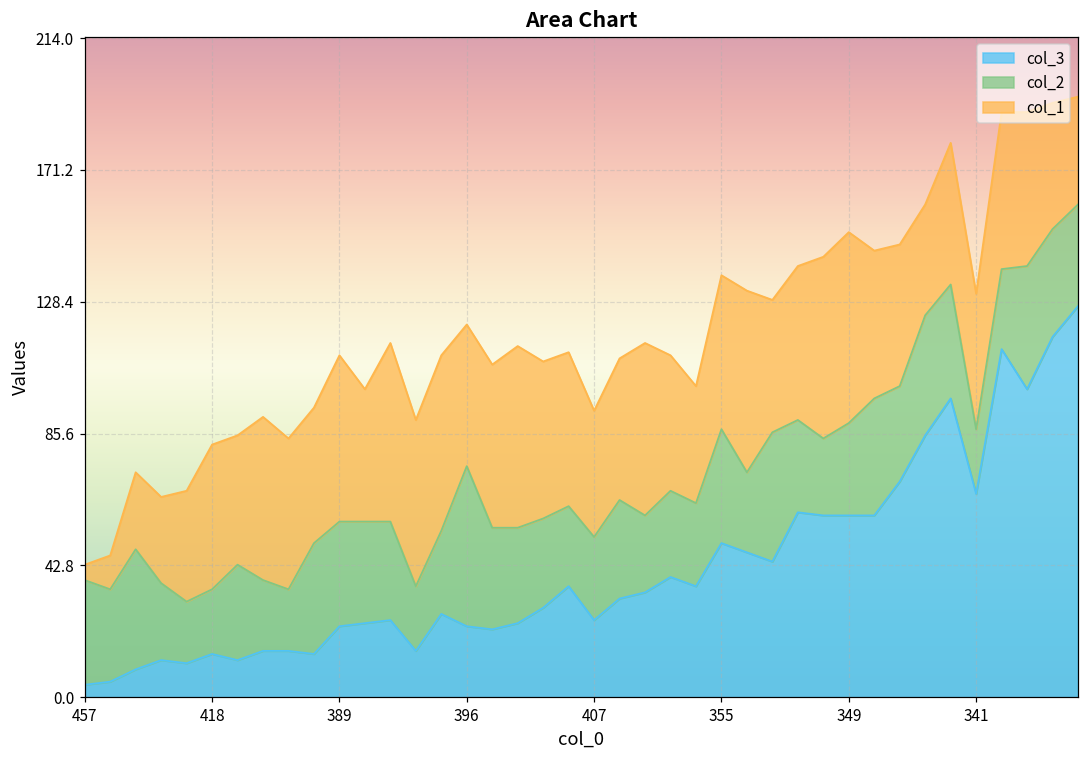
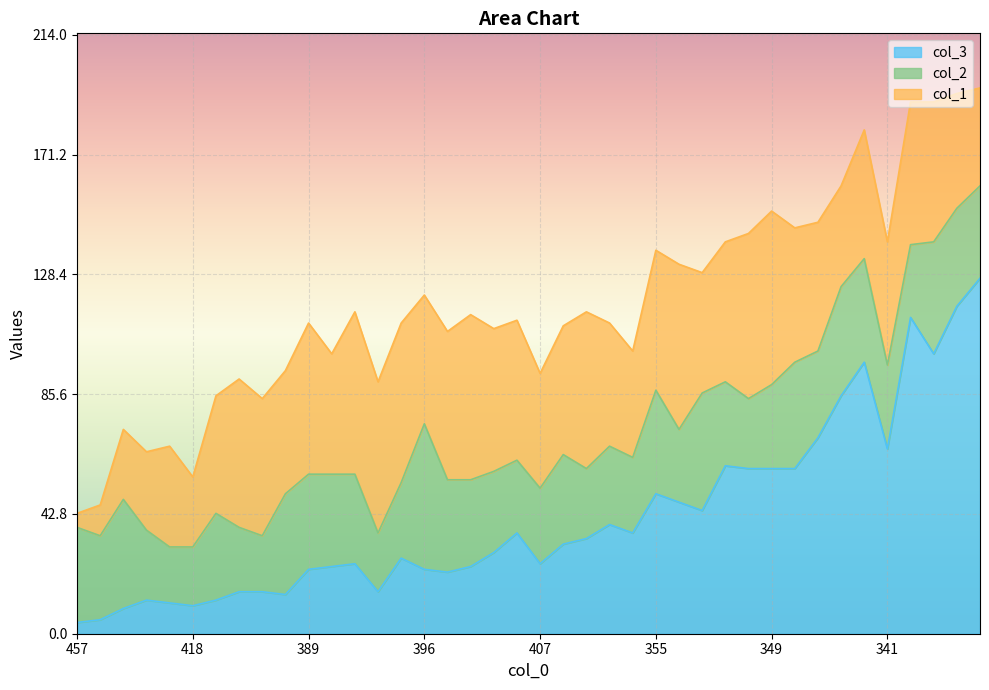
  {
    "col_3": {
      "457": 4,
-     "418": 14,
+     "418": 10,
      "389": 23,
      "396": 23,
      "407": 25,
      "355": 50,
      "349": 59,
      "341": 66
    },
    "col_2": {
      "457": 34,
      "418": 21,
      "389": 34,
      "396": 52,
      "407": 27,
      "355": 37,
      "349": 30,
-     "341": 21
+     "341": 30
    },
    "col_1": {
      "457": 5,
-     "418": 47,
+     "418": 25,
      "389": 54,
      "396": 46,
      "407": 41,
      "355": 50,
      "349": 62,
      "341": 44
    }
  }
